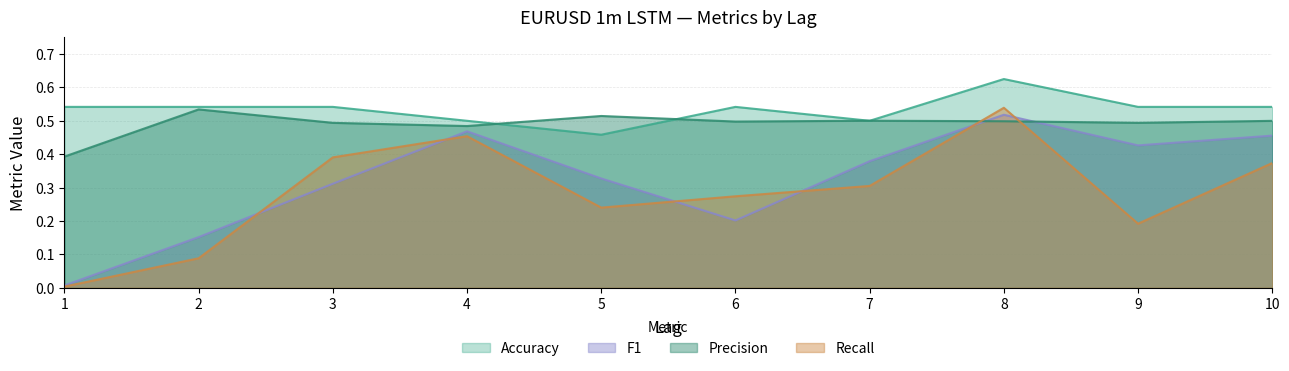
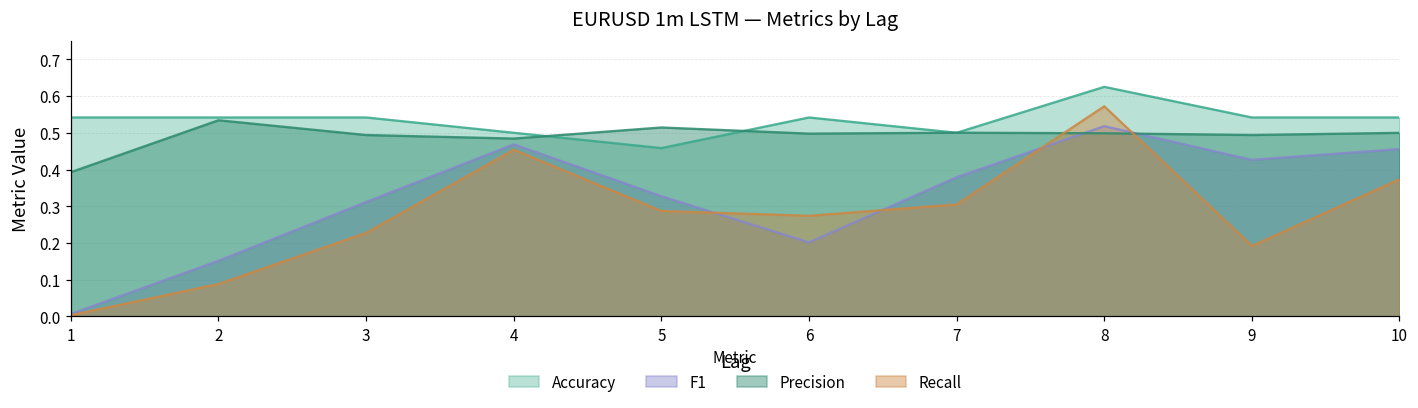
  {
    "Recall": {
      "2": 0.09,
-     "3": 0.39,
+     "3": 0.23,
      "4": 0.45,
-     "5": 0.24,
+     "5": 0.29,
      "6": 0.27,
      "7": 0.30,
-     "8": 0.54,
+     "8": 0.57,
      "9": 0.19,
      "10": 0.37
    }
  }
